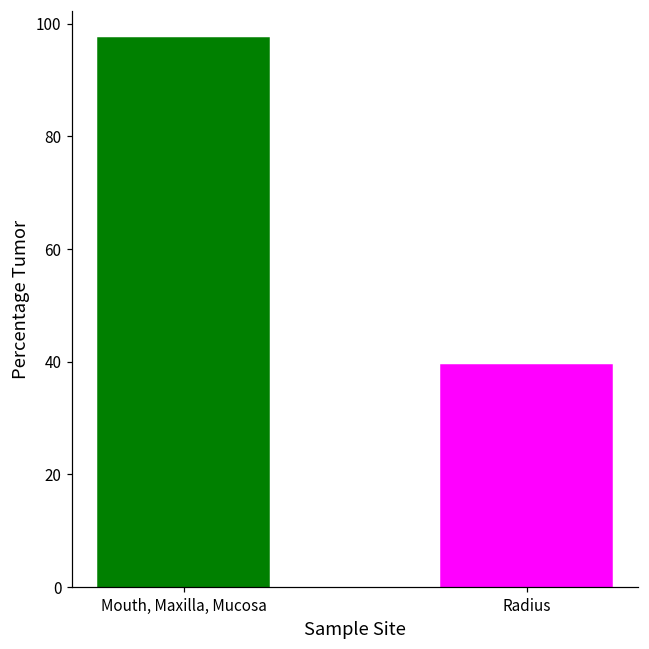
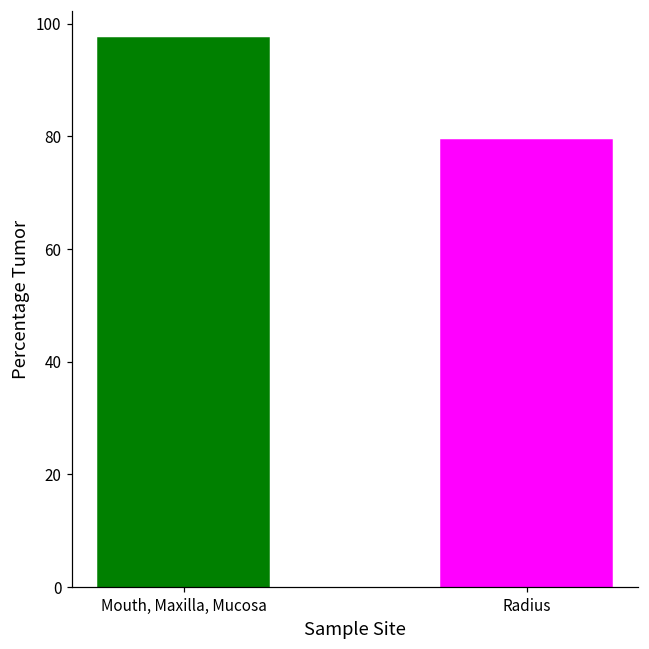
  {
    "Mouth, Maxilla, Mucosa": 97,
-   "Radius": 39
+   "Radius": 79
  }
